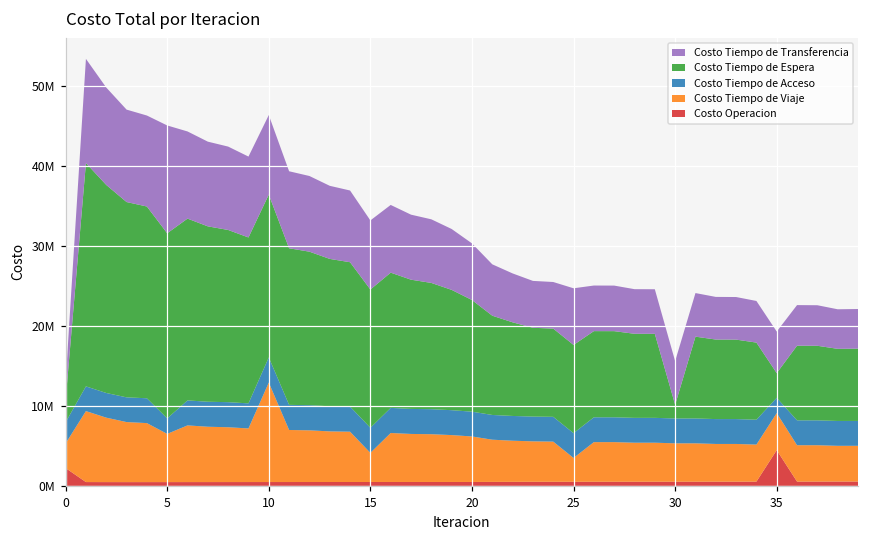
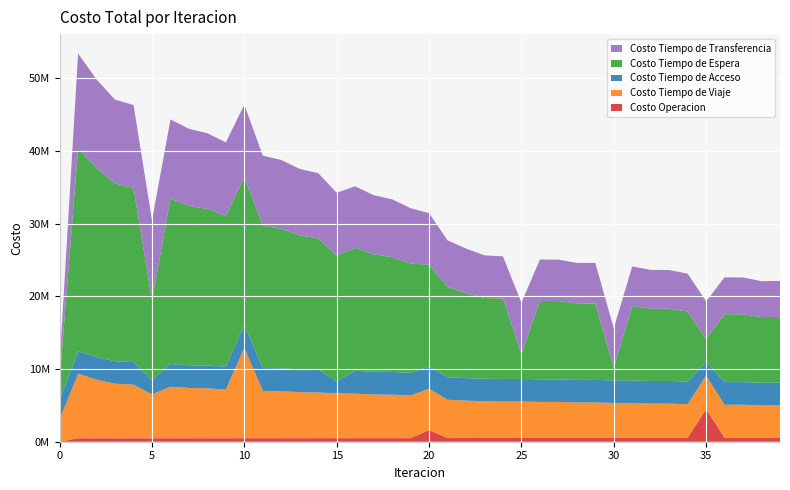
  {
    "Costo Operacion": {
-     "0": 2000000,
+     "0": 0,
      "5": 0,
      "10": 0,
      "15": 0,
-     "20": 0,
+     "20": 2000000,
      "25": 1000000,
      "30": 1000000,
      "35": 4000000
    },
    "Costo Tiempo de Viaje": {
      "0": 3000000,
      "5": 6000000,
      "10": 12000000,
-     "15": 4000000,
+     "15": 6000000,
      "20": 6000000,
-     "25": 3000000,
+     "25": 5000000,
      "30": 5000000,
      "35": 5000000
    },
    "Costo Tiempo de Acceso": {
      "0": 3000000,
      "5": 2000000,
      "10": 3000000,
-     "15": 3000000,
+     "15": 2000000,
      "20": 3000000,
      "25": 3000000,
      "30": 3000000,
      "35": 2000000
    },
    "Costo Tiempo de Espera": {
      "0": 3000000,
-     "5": 23000000,
+     "5": 11000000,
      "10": 20000000,
      "15": 17000000,
      "20": 14000000,
-     "25": 11000000,
+     "25": 3000000,
      "30": 2000000,
      "35": 3000000
    },
    "Costo Tiempo de Transferencia": {
      "0": 2000000,
-     "5": 13000000,
+     "5": 11000000,
      "10": 10000000,
      "15": 9000000,
      "20": 7000000,
      "25": 7000000,
      "30": 5000000,
      "35": 5000000
    }
  }
